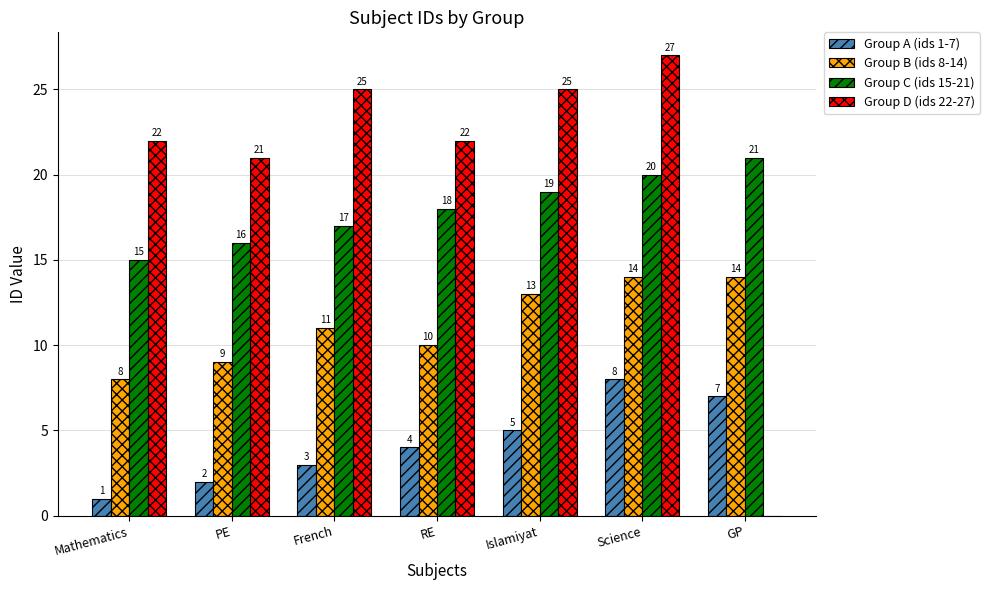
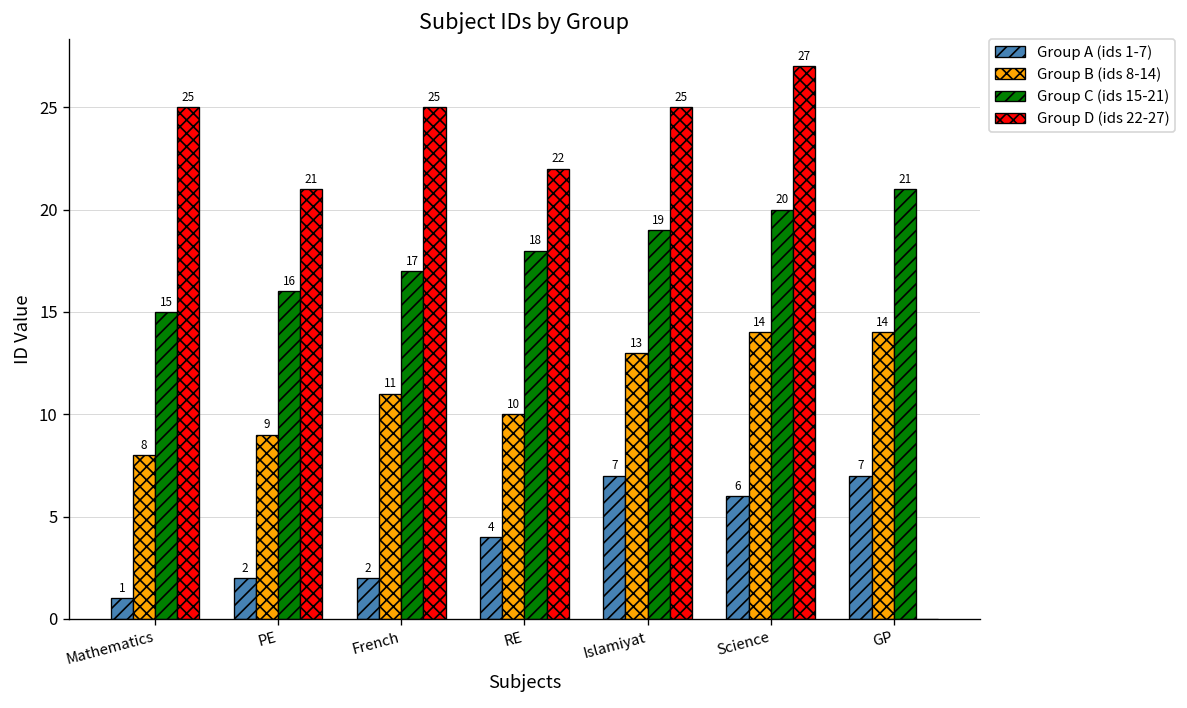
  {
    "Group A (ids 1-7)": {
      "Mathematics": 1,
      "PE": 2,
-     "French": 3,
+     "French": 2,
      "RE": 4,
-     "Islamiyat": 5,
-     "Science": 8,
+     "Islamiyat": 7,
+     "Science": 6,
      "GP": 7
    },
    "Group B (ids 8-14)": {
      "Mathematics": 8,
      "PE": 9,
      "French": 11,
      "RE": 10,
      "Islamiyat": 13,
      "Science": 14,
      "GP": 14
    },
    "Group C (ids 15-21)": {
      "Mathematics": 15,
      "PE": 16,
      "French": 17,
      "RE": 18,
      "Islamiyat": 19,
      "Science": 20,
      "GP": 21
    },
    "Group D (ids 22-27)": {
-     "Mathematics": 22,
+     "Mathematics": 25,
      "PE": 21,
      "French": 25,
      "RE": 22,
      "Islamiyat": 25,
      "Science": 27
    }
  }
